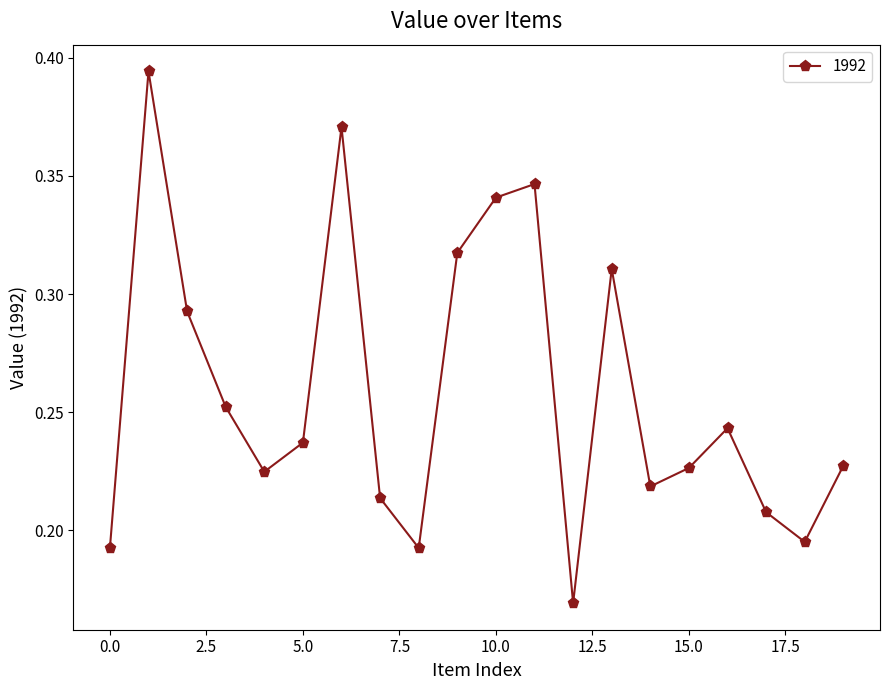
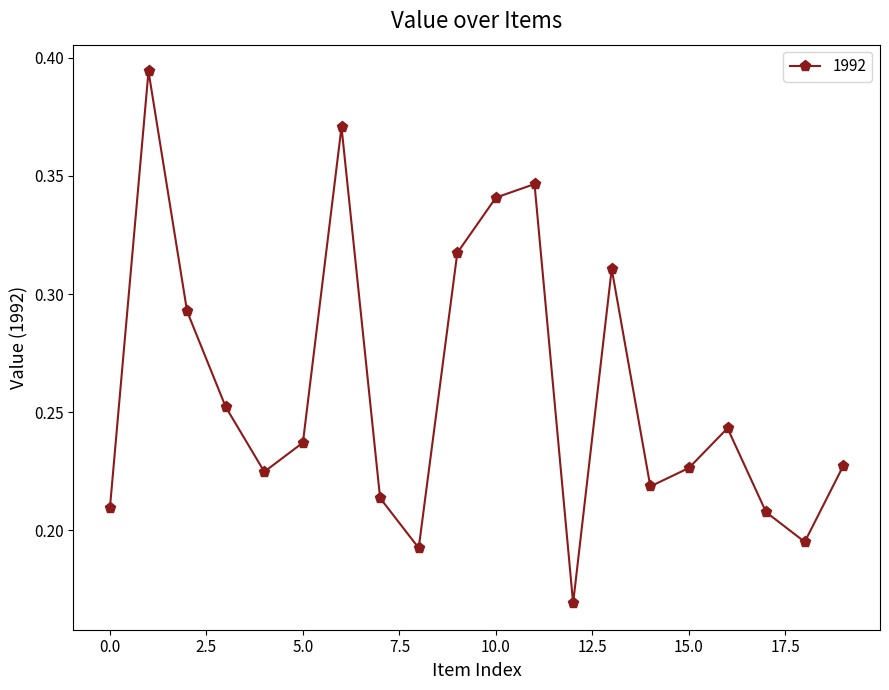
  {
-   "0.0": 0.193,
+   "0.0": 0.209,
    "5.0": 0.237,
    "10.0": 0.341,
    "15.0": 0.226
  }
